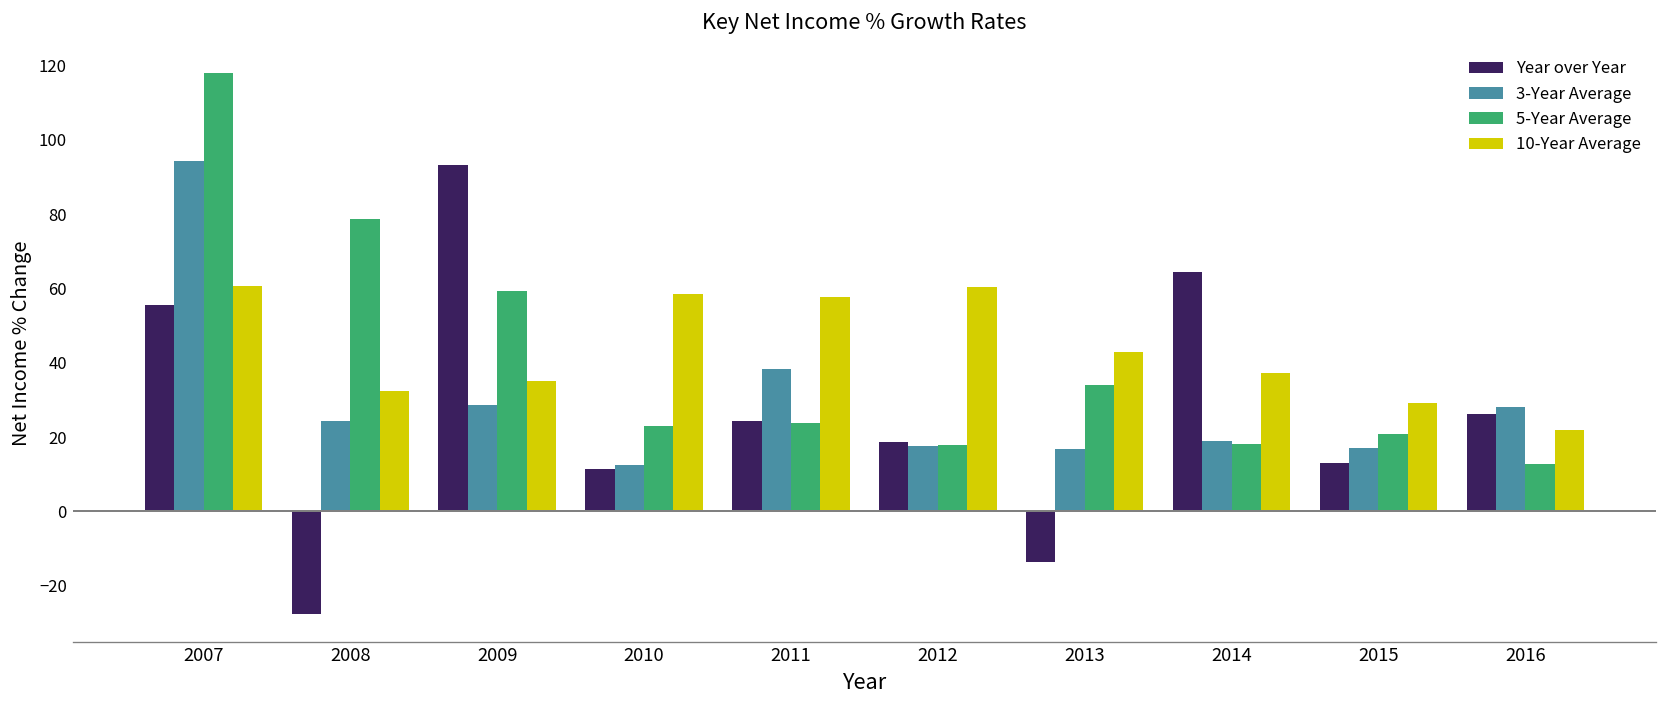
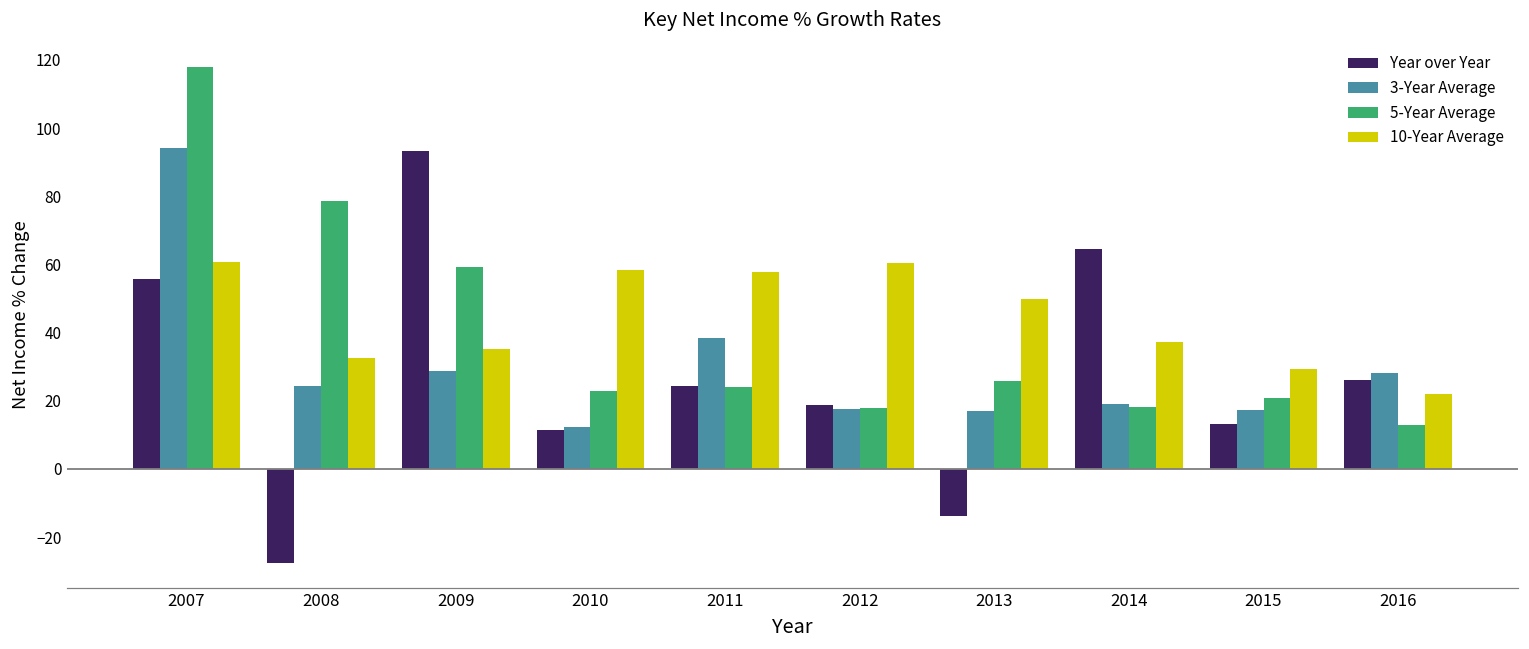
  {
    "Year over Year": {
      "2007": 56,
      "2008": -28,
      "2009": 93,
      "2010": 12,
      "2011": 24,
      "2012": 19,
      "2013": -14,
      "2014": 64,
      "2015": 13,
      "2016": 26
    },
    "3-Year Average": {
      "2007": 94,
      "2008": 24,
      "2009": 29,
      "2010": 12,
      "2011": 38,
      "2012": 18,
      "2013": 17,
      "2014": 19,
      "2015": 17,
      "2016": 28
    },
    "5-Year Average": {
      "2007": 118,
      "2008": 79,
      "2009": 59,
      "2010": 23,
      "2011": 24,
      "2012": 18,
-     "2013": 34,
+     "2013": 26,
      "2014": 18,
      "2015": 21,
      "2016": 13
    },
    "10-Year Average": {
      "2007": 61,
      "2008": 33,
      "2009": 35,
      "2010": 59,
      "2011": 58,
      "2012": 60,
-     "2013": 43,
+     "2013": 50,
      "2014": 37,
      "2015": 29,
      "2016": 22
    }
  }
